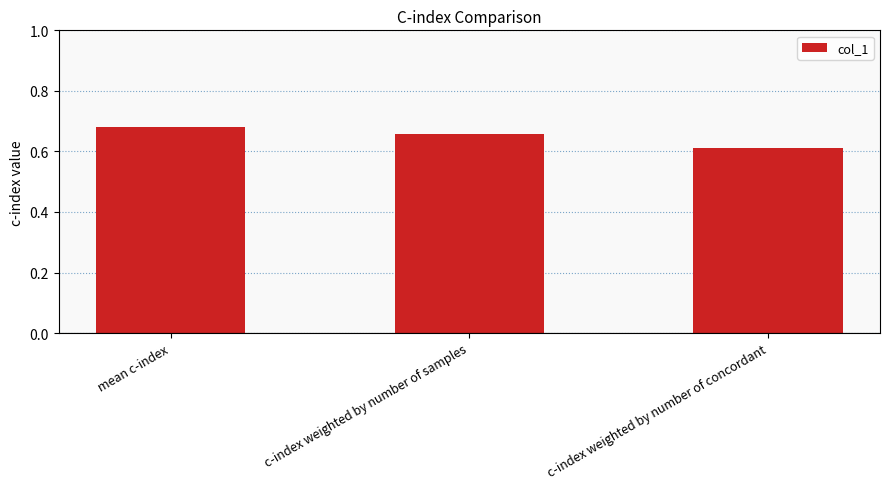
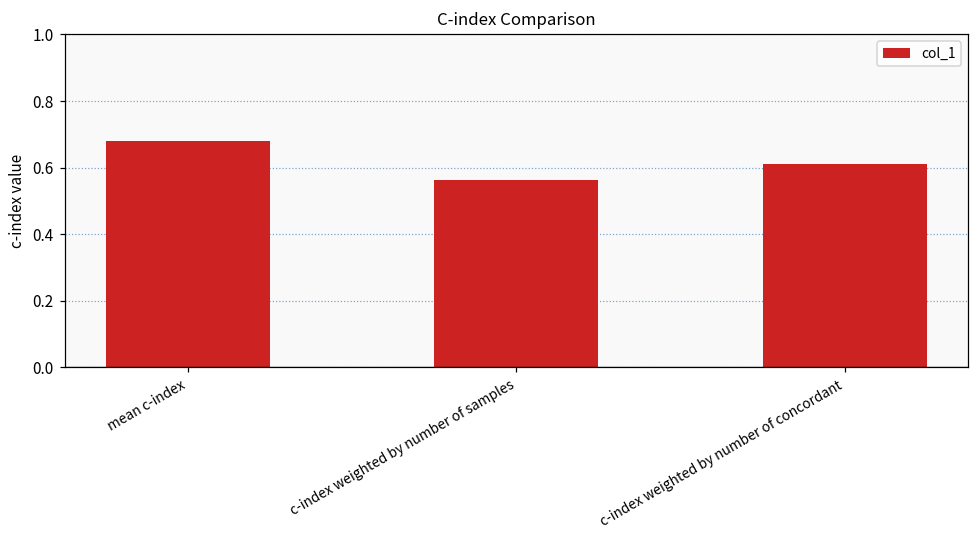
  {
    "mean c-index": 0.68,
-   "c-index weighted by number of samples": 0.66,
+   "c-index weighted by number of samples": 0.56,
    "c-index weighted by number of concordant": 0.61
  }
